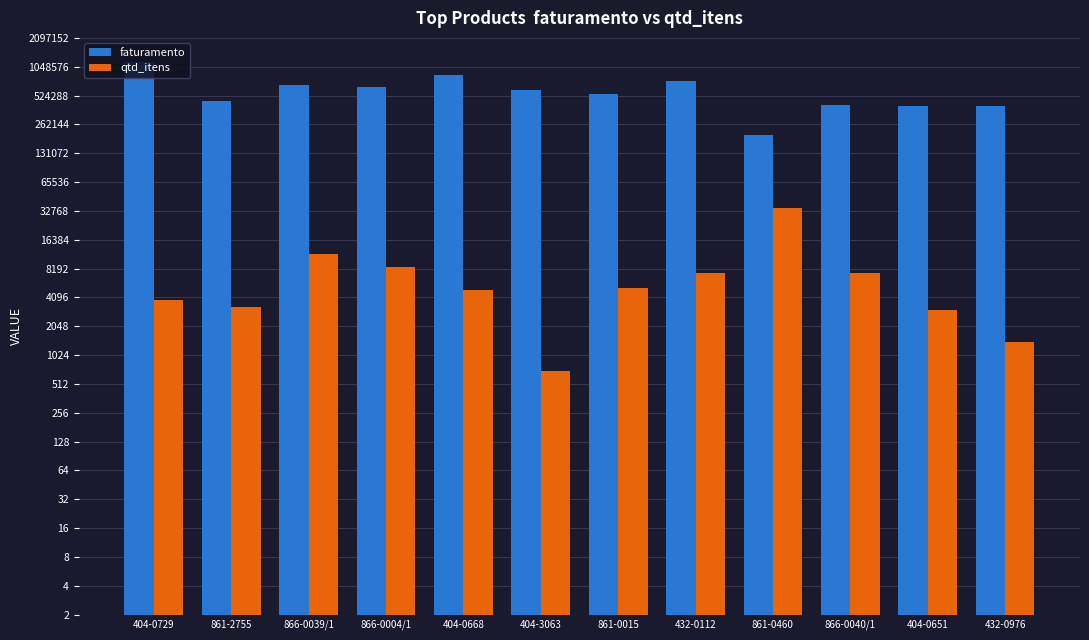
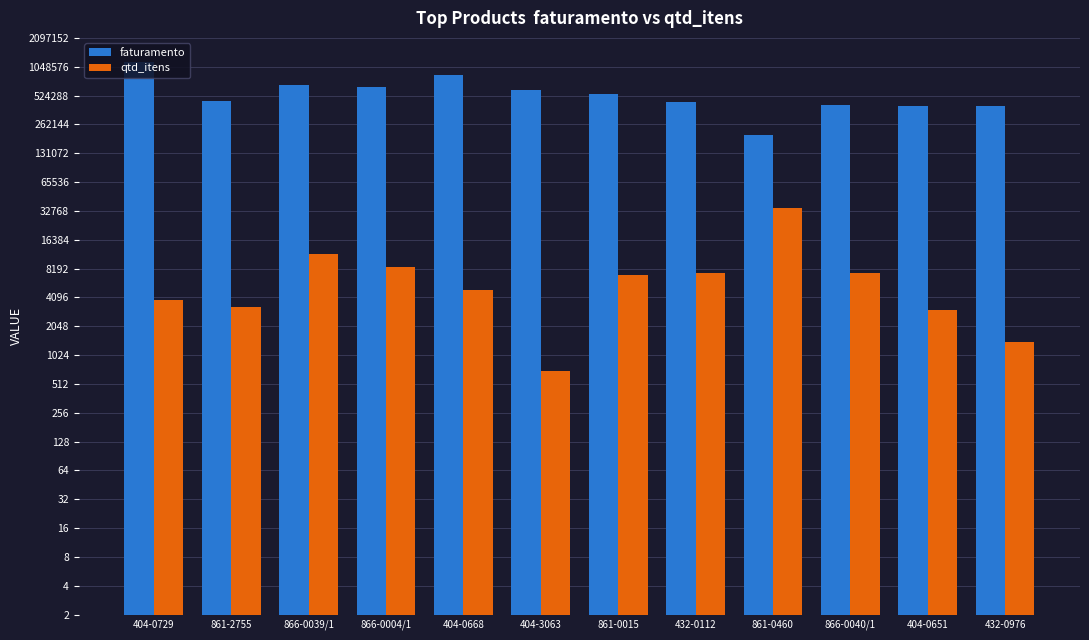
  {
    "faturamento": {
      "861-2755": 500000,
      "866-0039/1": 700000,
      "866-0004/1": 600000,
      "404-0668": 900000,
      "404-3063": 600000,
      "861-0015": 500000,
-     "432-0112": 700000,
+     "432-0112": 400000,
      "861-0460": 200000,
      "866-0040/1": 400000,
      "404-0651": 410000,
      "432-0976": 400000
    },
    "qtd_itens": {
      "404-0729": 3900,
      "861-2755": 3300,
      "866-0039/1": 12000,
      "866-0004/1": 9000,
      "404-0668": 5000,
      "404-3063": 700,
-     "861-0015": 5000,
+     "861-0015": 7000,
      "432-0112": 7000,
      "861-0460": 35000,
      "866-0040/1": 7000,
      "404-0651": 3000,
      "432-0976": 1400
    }
  }
